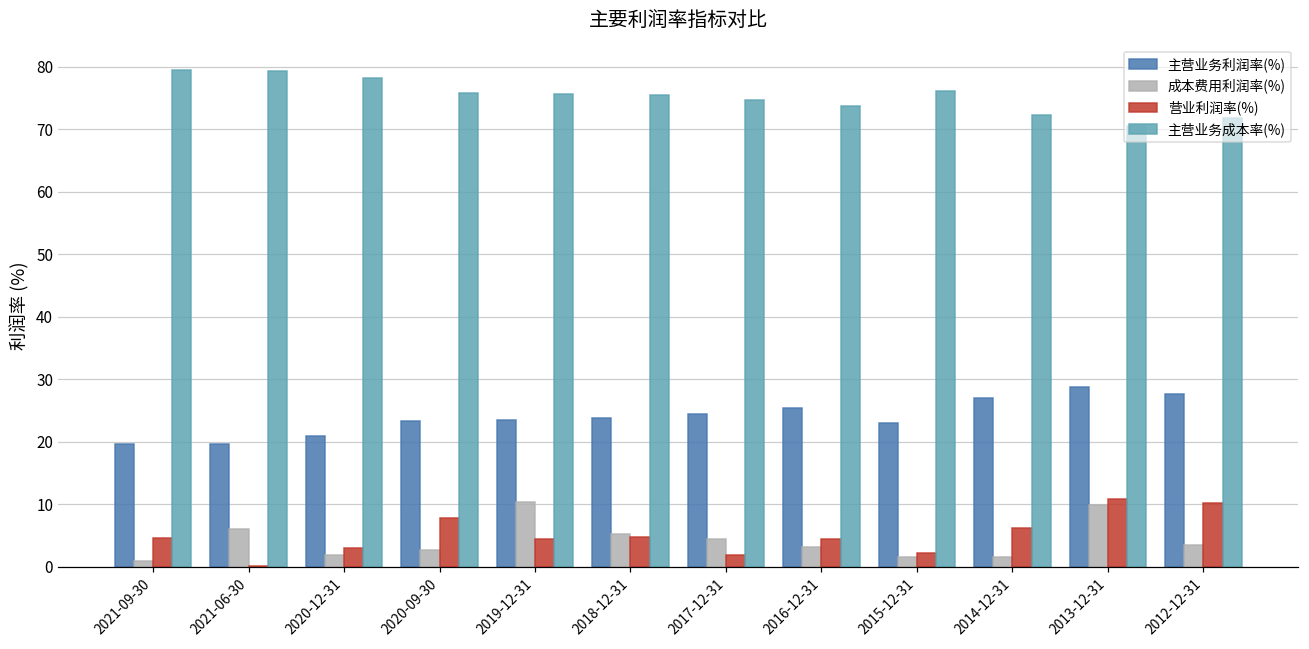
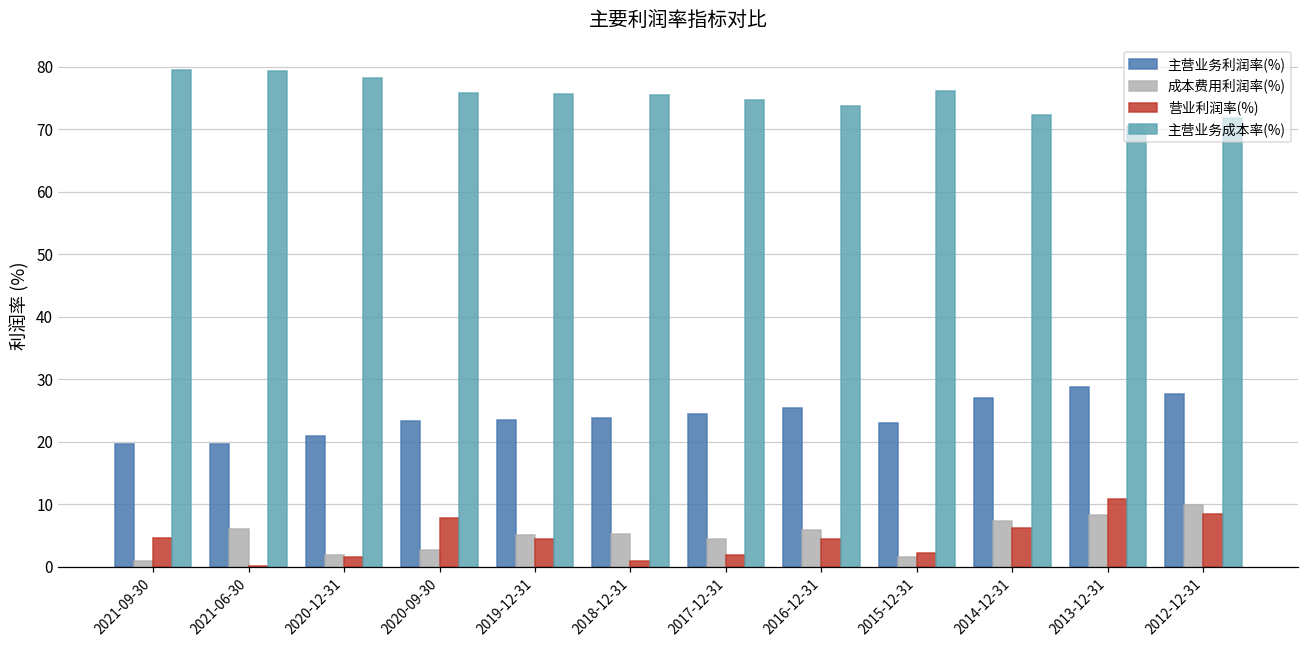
  {
    "成本费用利润率(%)": {
      "2021-09-30": 1,
      "2021-06-30": 6,
      "2020-12-31": 2,
      "2020-09-30": 3,
-     "2019-12-31": 10,
+     "2019-12-31": 5,
      "2018-12-31": 5,
      "2017-12-31": 5,
-     "2016-12-31": 3,
+     "2016-12-31": 6,
      "2015-12-31": 2,
-     "2014-12-31": 2,
-     "2013-12-31": 10,
-     "2012-12-31": 3
+     "2014-12-31": 7,
+     "2013-12-31": 8,
+     "2012-12-31": 10
    },
    "营业利润率(%)": {
      "2021-09-30": 5,
-     "2020-12-31": 3,
+     "2020-12-31": 2,
      "2020-09-30": 8,
      "2019-12-31": 4,
-     "2018-12-31": 5,
+     "2018-12-31": 1,
      "2017-12-31": 2,
      "2016-12-31": 4,
      "2015-12-31": 2,
      "2014-12-31": 6,
      "2013-12-31": 11,
-     "2012-12-31": 10
+     "2012-12-31": 8
    }
  }
